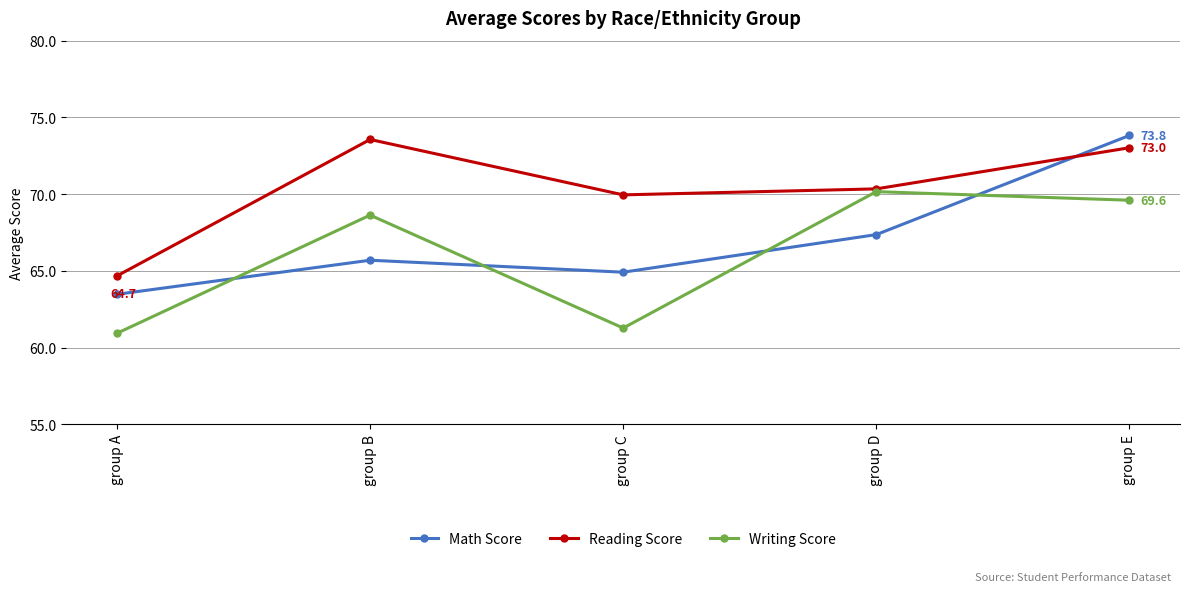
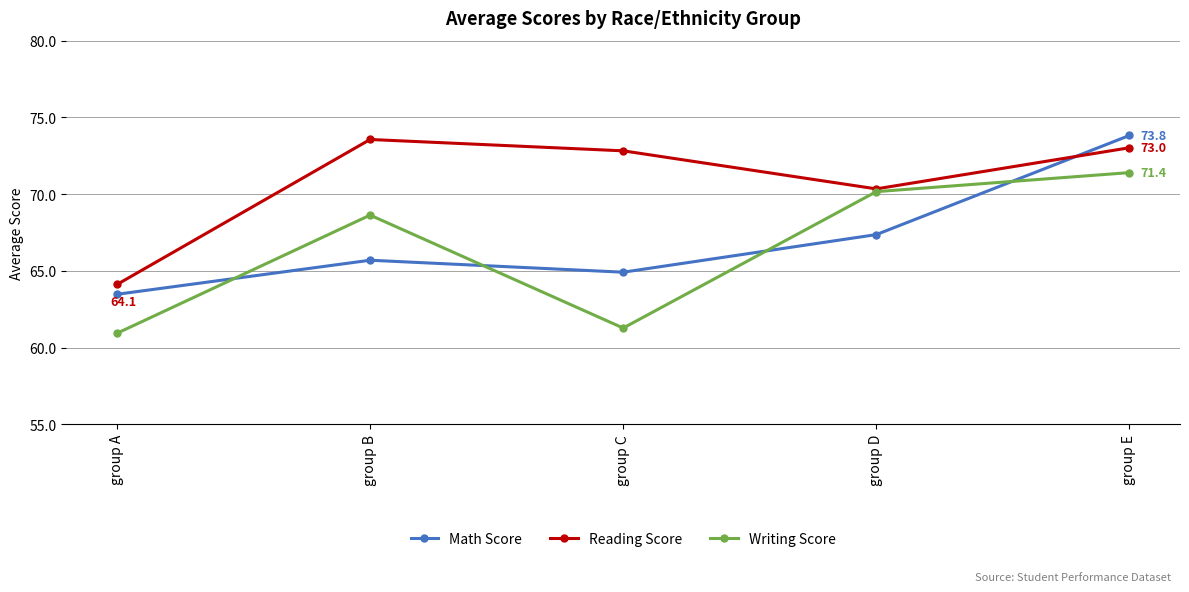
  {
    "Math Score": {
      "group E": 73.8
    },
    "Reading Score": {
-     "group A": 64.7,
-     "group C": 70.0,
+     "group A": 64.1,
+     "group C": 72.8,
      "group E": 73.0
    },
    "Writing Score": {
-     "group E": 69.6
+     "group E": 71.4
    }
  }
